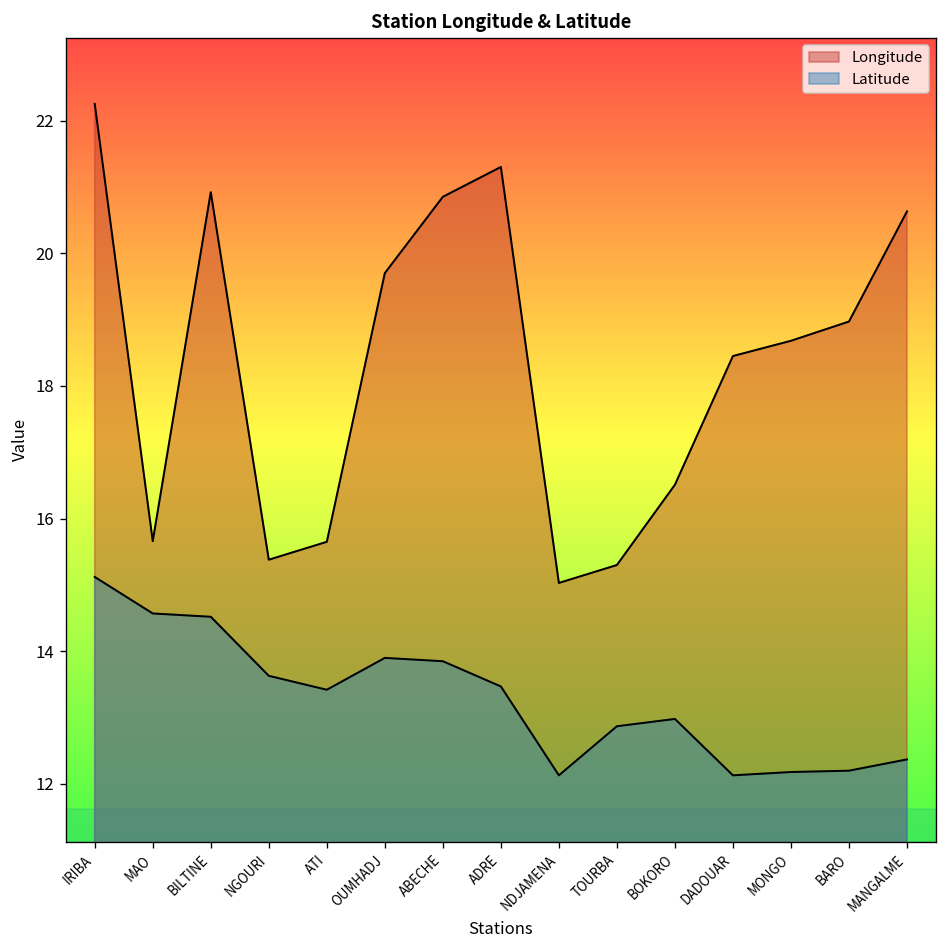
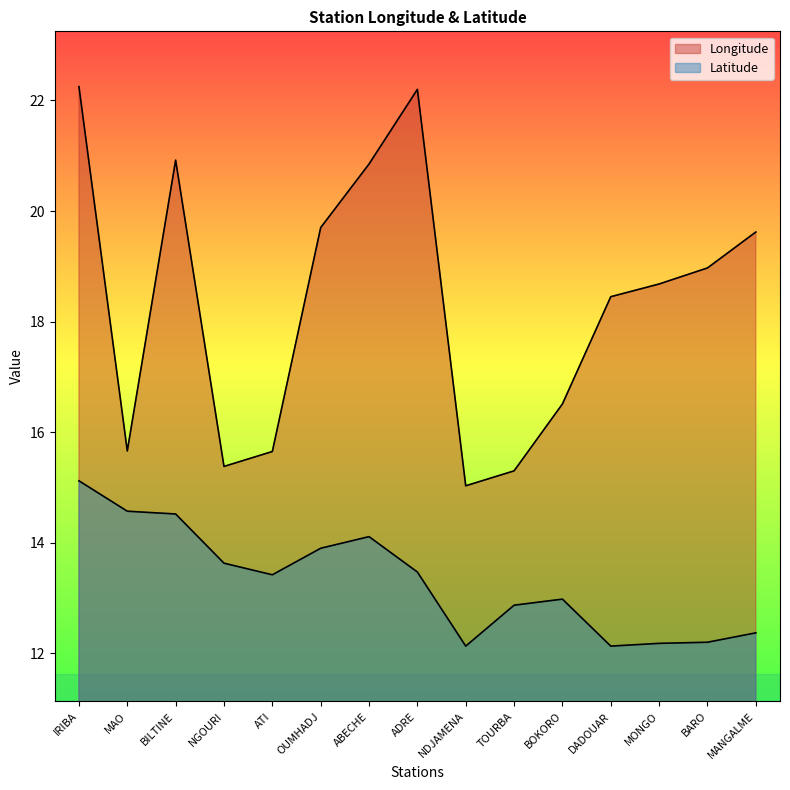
  {
    "Longitude": {
      "IRIBA": 22.3,
      "MAO": 15.7,
      "BILTINE": 20.9,
      "NGOURI": 15.4,
      "ATI": 15.7,
      "OUMHADJ": 19.7,
      "ABECHE": 20.9,
-     "ADRE": 21.3,
+     "ADRE": 22.2,
      "NDJAMENA": 15.0,
      "TOURBA": 15.3,
      "BOKORO": 16.5,
      "DADOUAR": 18.5,
      "MONGO": 18.7,
      "BARO": 19.0,
-     "MANGALME": 20.6
+     "MANGALME": 19.6
    },
    "Latitude": {
      "IRIBA": 15.1,
      "MAO": 14.6,
      "BILTINE": 14.5,
      "NGOURI": 13.6,
      "ATI": 13.4,
      "OUMHADJ": 13.9,
-     "ABECHE": 13.9,
+     "ABECHE": 14.1,
      "ADRE": 13.5,
      "NDJAMENA": 12.1,
      "TOURBA": 12.9,
      "BOKORO": 13.0,
      "DADOUAR": 12.1,
      "MONGO": 12.2,
      "BARO": 12.2,
      "MANGALME": 12.4
    }
  }
